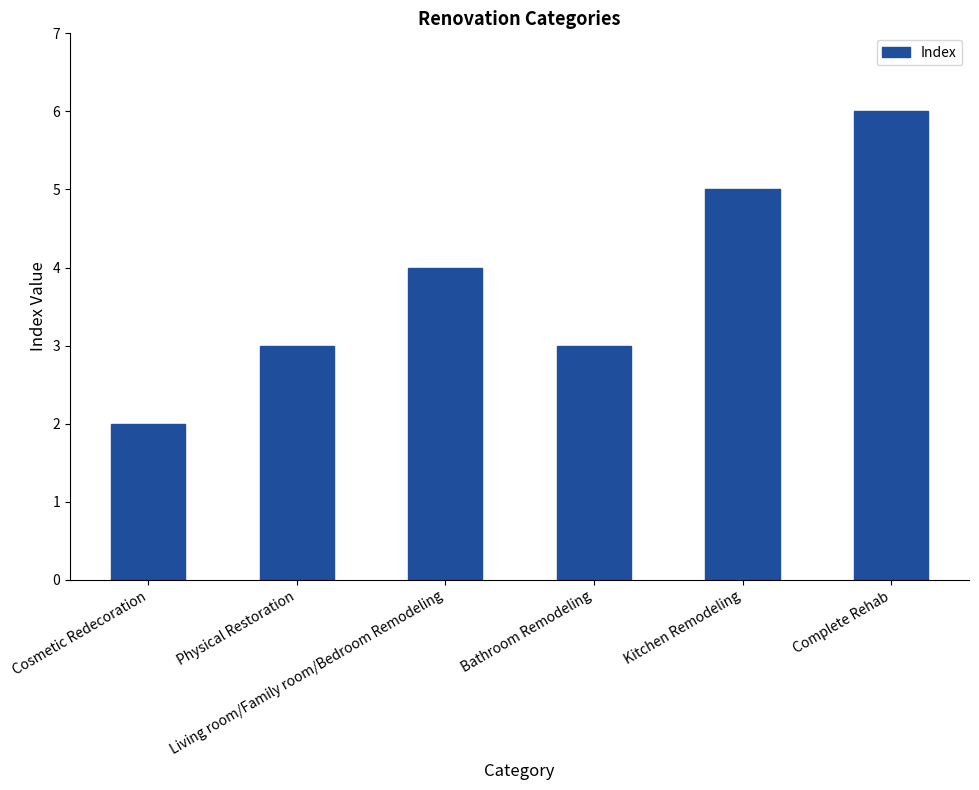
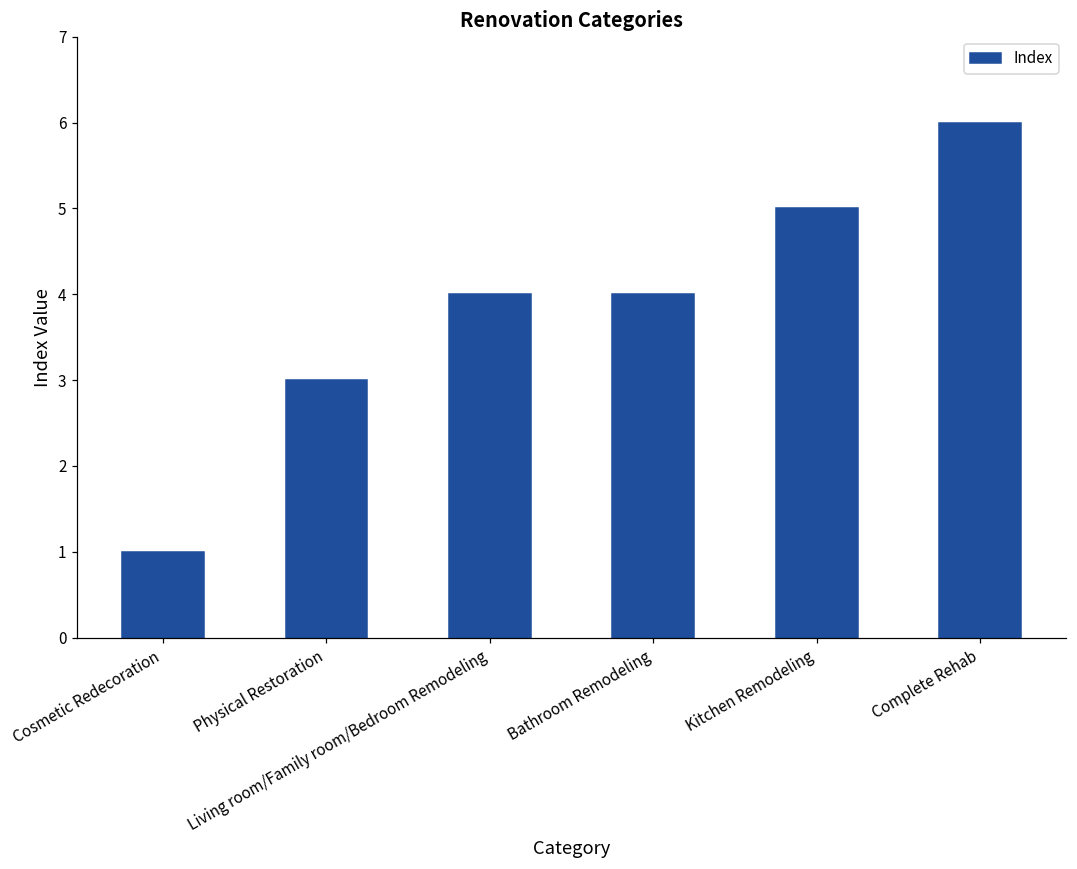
  {
-   "Cosmetic Redecoration": 2,
+   "Cosmetic Redecoration": 1,
    "Physical Restoration": 3,
    "Living room/Family room/Bedroom Remodeling": 4,
-   "Bathroom Remodeling": 3,
+   "Bathroom Remodeling": 4,
    "Kitchen Remodeling": 5,
    "Complete Rehab": 6
  }
